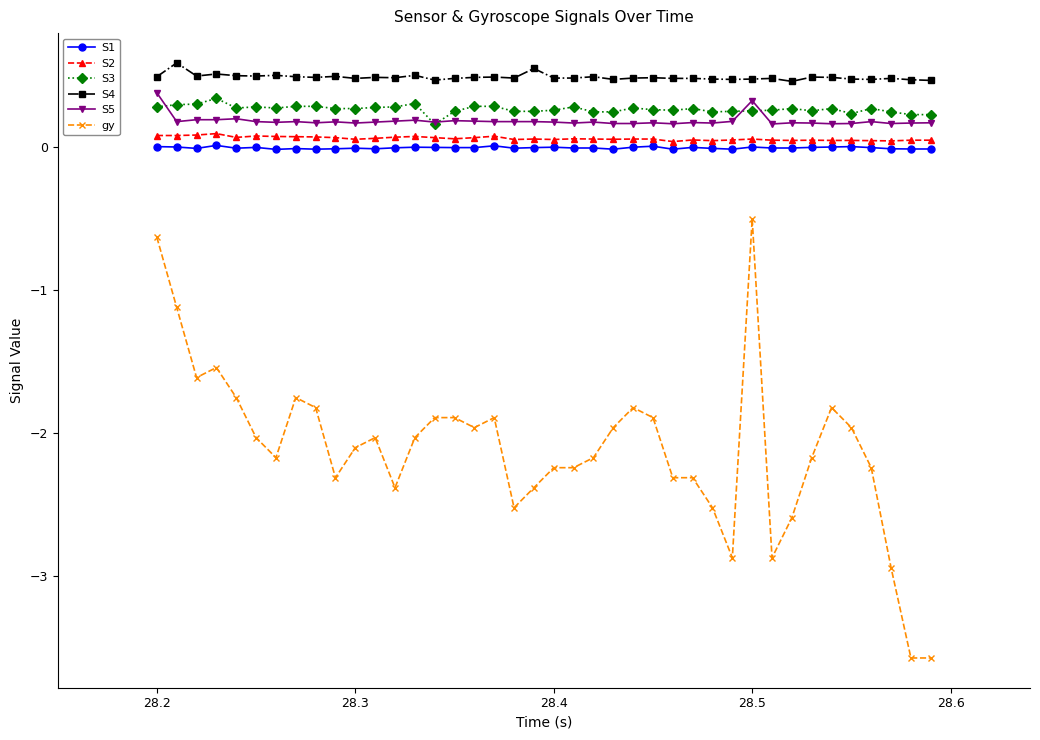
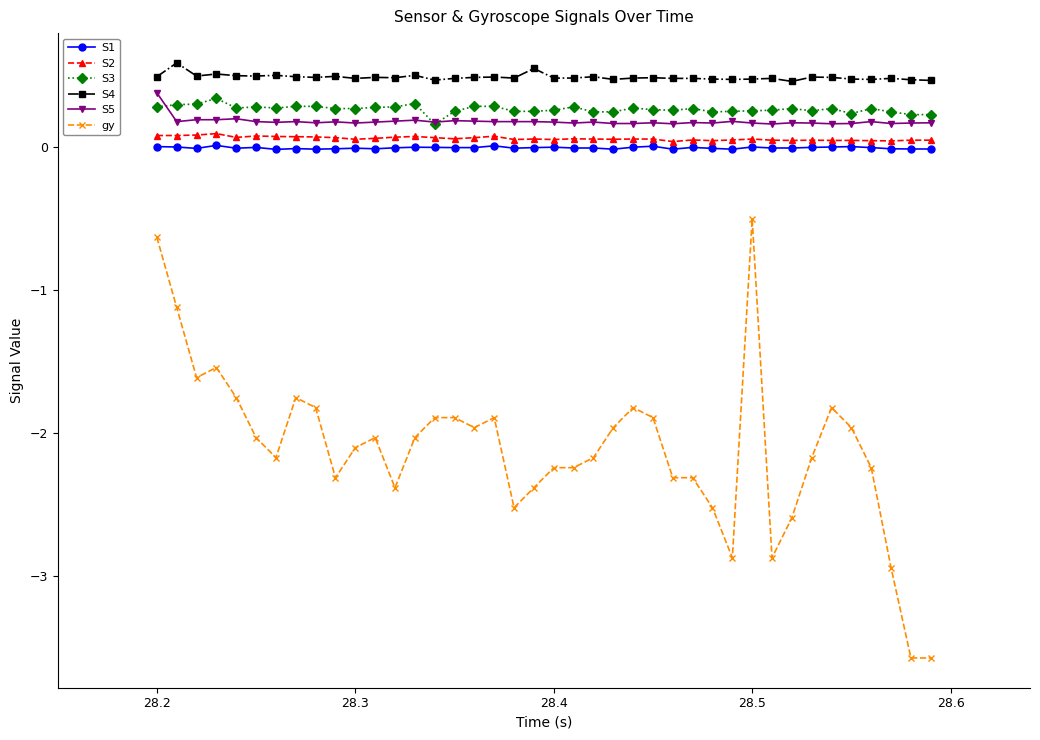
  {
    "S1": {
      "28.2": 0.00,
      "28.3": -0.01,
      "28.4": 0.00,
      "28.5": 0.00
    },
    "S2": {
      "28.2": 0.08,
      "28.3": 0.06,
      "28.4": 0.05,
      "28.5": 0.06
    },
    "S3": {
      "28.2": 0.28,
      "28.3": 0.27,
      "28.4": 0.26,
      "28.5": 0.25
    },
    "S4": {
      "28.2": 0.49,
      "28.3": 0.48,
      "28.4": 0.48,
      "28.5": 0.48
    },
    "S5": {
      "28.2": 0.38,
      "28.3": 0.17,
      "28.4": 0.18,
-     "28.5": 0.33
+     "28.5": 0.17
    },
    "gy": {
      "28.2": -0.63,
      "28.3": -2.10,
      "28.4": -2.24,
      "28.5": -0.50
    }
  }
